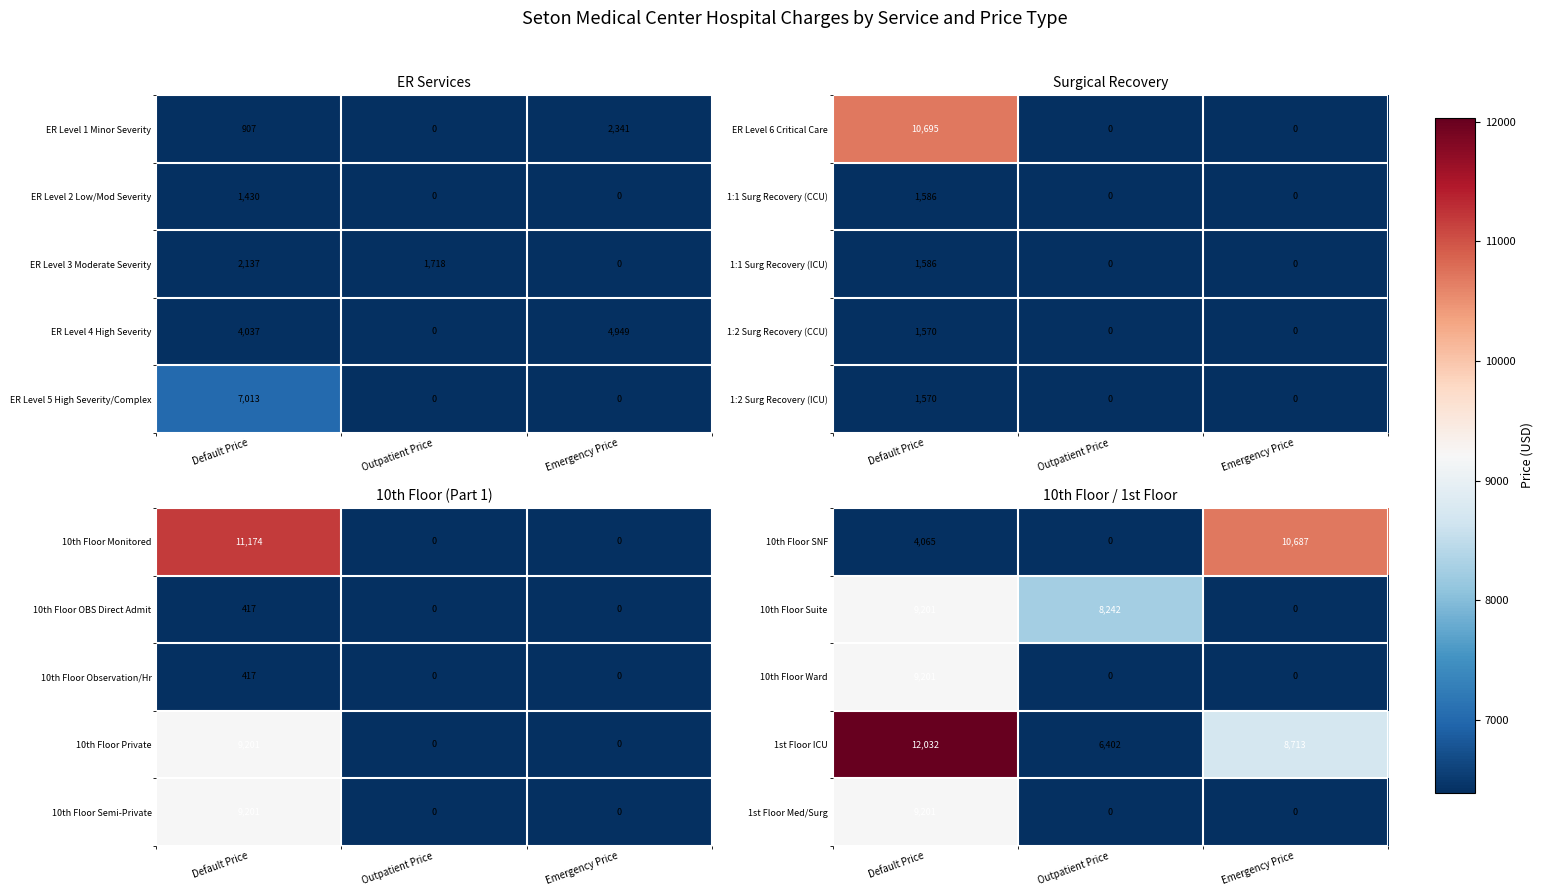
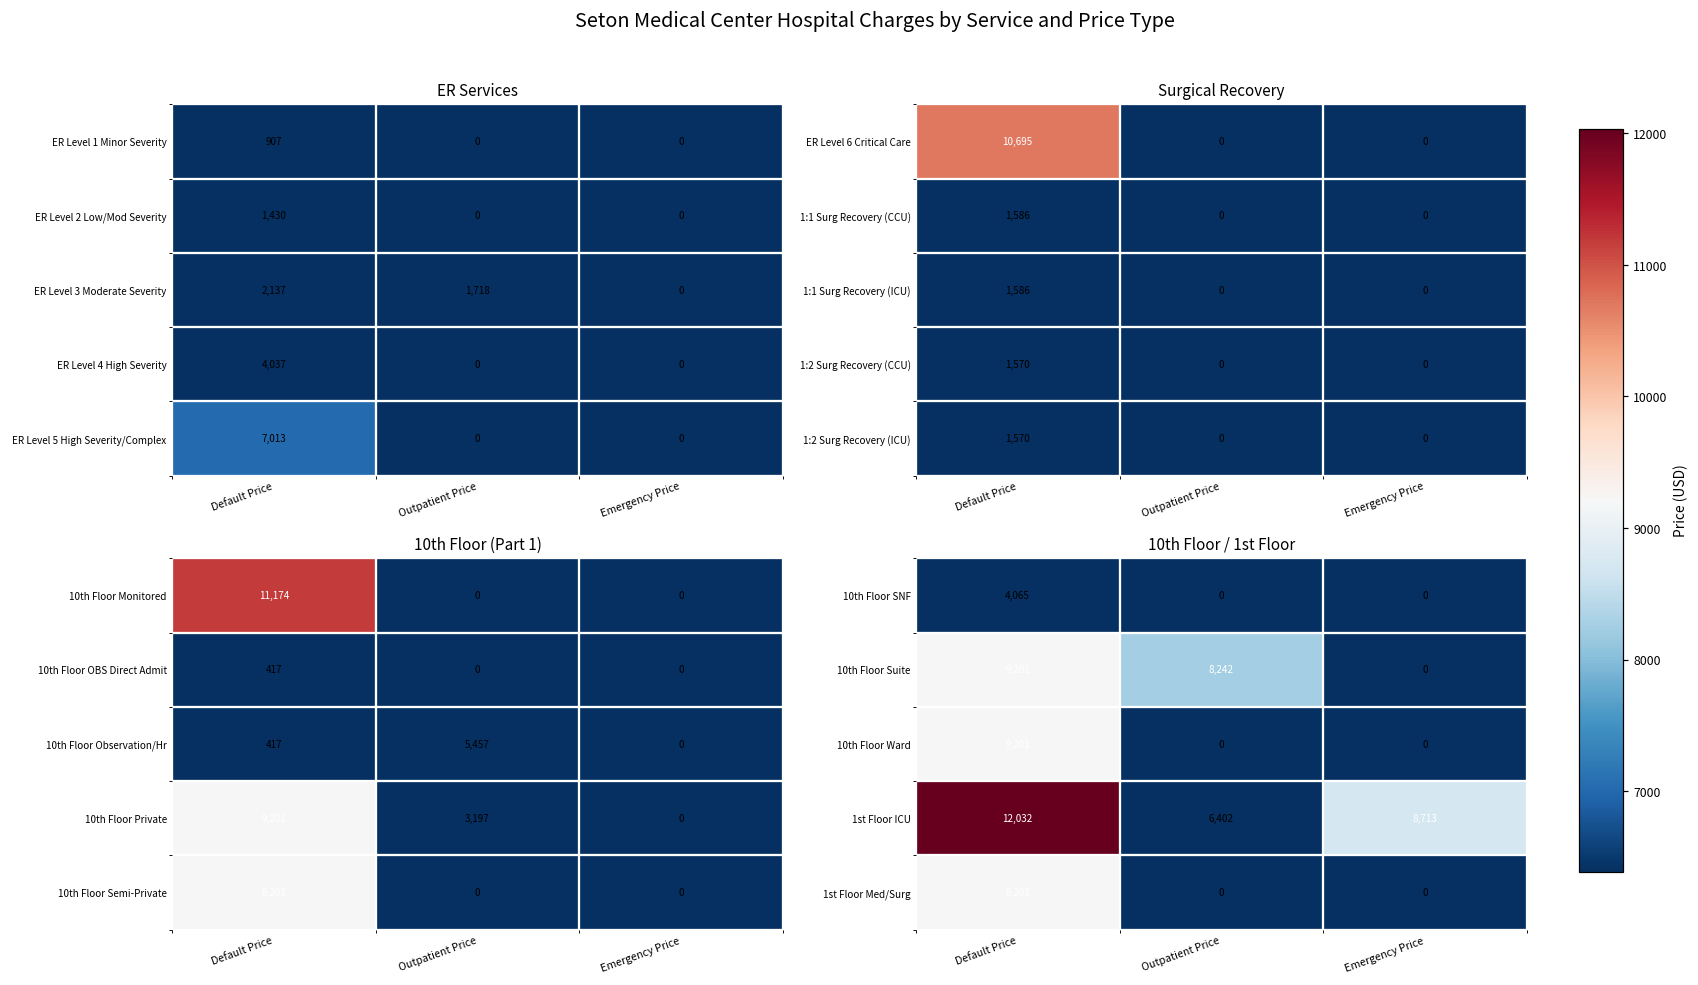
  {
    "ER Services": {
      "ER Level 1 Minor Severity": {
        "Default Price": "907",
        "Outpatient Price": "0",
-       "Emergency Price": "2,341"
+       "Emergency Price": "0"
      },
      "ER Level 2 Low/Mod Severity": {
        "Default Price": "1,430",
        "Outpatient Price": "0",
        "Emergency Price": "0"
      },
      "ER Level 3 Moderate Severity": {
        "Default Price": "2,137",
        "Outpatient Price": "1,718",
        "Emergency Price": "0"
      },
      "ER Level 4 High Severity": {
        "Default Price": "4,037",
        "Outpatient Price": "0",
-       "Emergency Price": "4,949"
+       "Emergency Price": "0"
      },
      "ER Level 5 High Severity/Complex": {
        "Default Price": "7,013",
        "Outpatient Price": "0",
        "Emergency Price": "0"
      }
    },
    "Surgical Recovery": {
      "ER Level 6 Critical Care": {
        "Default Price": "10,695",
        "Outpatient Price": "0",
        "Emergency Price": "0"
      },
      "1:1 Surg Recovery (CCU)": {
        "Default Price": "1,586",
        "Outpatient Price": "0",
        "Emergency Price": "0"
      },
      "1:1 Surg Recovery (ICU)": {
        "Default Price": "1,586",
        "Outpatient Price": "0",
        "Emergency Price": "0"
      },
      "1:2 Surg Recovery (CCU)": {
        "Default Price": "1,570",
        "Outpatient Price": "0",
        "Emergency Price": "0"
      },
      "1:2 Surg Recovery (ICU)": {
        "Default Price": "1,570",
        "Outpatient Price": "0",
        "Emergency Price": "0"
      }
    },
    "10th Floor (Part 1)": {
      "10th Floor Monitored": {
        "Default Price": "11,174",
        "Outpatient Price": "0",
        "Emergency Price": "0"
      },
      "10th Floor OBS Direct Admit": {
        "Default Price": "417",
        "Outpatient Price": "0",
        "Emergency Price": "0"
      },
      "10th Floor Observation/Hr": {
        "Default Price": "417",
-       "Outpatient Price": "0",
+       "Outpatient Price": "5,457",
        "Emergency Price": "0"
      },
      "10th Floor Private": {
-       "Outpatient Price": "0",
+       "Outpatient Price": "3,197",
        "Emergency Price": "0"
      },
      "10th Floor Semi-Private": {
        "Outpatient Price": "0",
        "Emergency Price": "0"
      }
    },
    "10th Floor / 1st Floor": {
      "10th Floor SNF": {
        "Default Price": "4,065",
        "Outpatient Price": "0",
-       "Emergency Price": "10,687"
+       "Emergency Price": "0"
      },
      "10th Floor Suite": {
        "Outpatient Price": "8,242",
        "Emergency Price": "0"
      },
      "10th Floor Ward": {
        "Outpatient Price": "0",
        "Emergency Price": "0"
      },
      "1st Floor ICU": {
        "Default Price": "12,032",
        "Outpatient Price": "6,402"
      },
      "1st Floor Med/Surg": {
        "Outpatient Price": "0",
        "Emergency Price": "0"
      }
    }
  }
